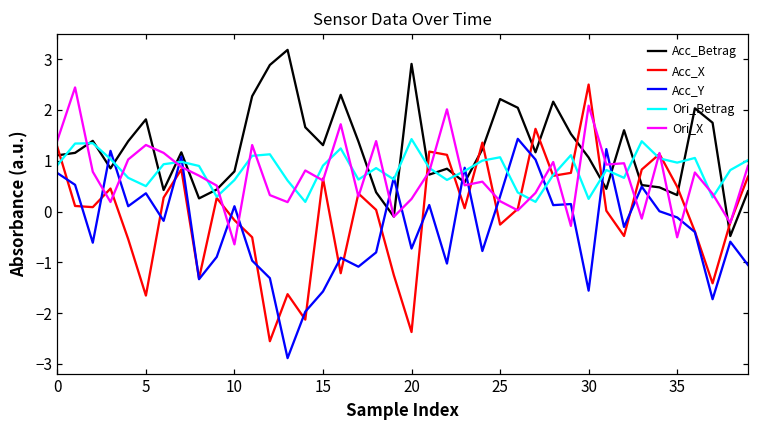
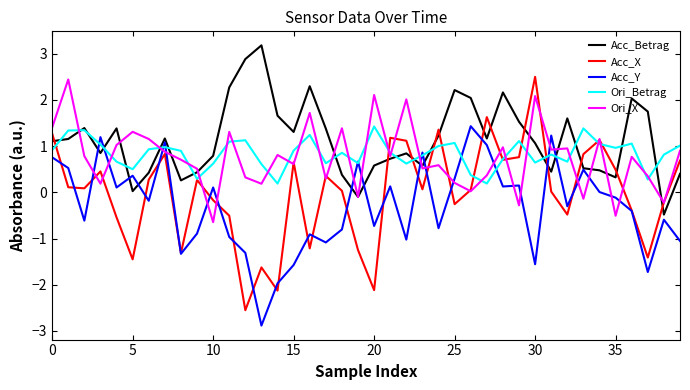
  {
    "Acc_Betrag": {
      "0": 1.1,
-     "5": 1.8,
+     "5": 0.0,
      "10": 0.8,
      "15": 1.3,
-     "20": 2.9,
+     "20": 0.6,
      "25": 2.2,
      "30": 1.1,
      "35": 0.3
    },
    "Acc_X": {
      "0": 1.3,
-     "5": -1.7,
+     "5": -1.5,
      "10": -0.2,
-     "20": -2.4,
+     "20": -2.1,
      "25": -0.3,
      "30": 2.5,
      "35": 0.5
    },
    "Acc_Y": {
      "0": 0.8,
      "5": 0.4,
      "10": 0.1,
      "15": -1.6,
      "20": -0.7,
      "25": 0.3,
      "30": -1.6,
      "35": -0.1
    },
    "Ori_Betrag": {
      "0": 0.9,
      "5": 0.5,
      "10": 0.6,
      "15": 0.9,
      "20": 1.4,
      "25": 1.1,
-     "30": 0.2,
+     "30": 0.6,
      "35": 1.0
    },
    "Ori_X": {
      "0": 1.4,
      "5": 1.3,
      "10": -0.6,
-     "20": 0.2,
+     "20": 2.1,
      "25": 0.2,
      "30": 2.1,
      "35": -0.5
    }
  }
